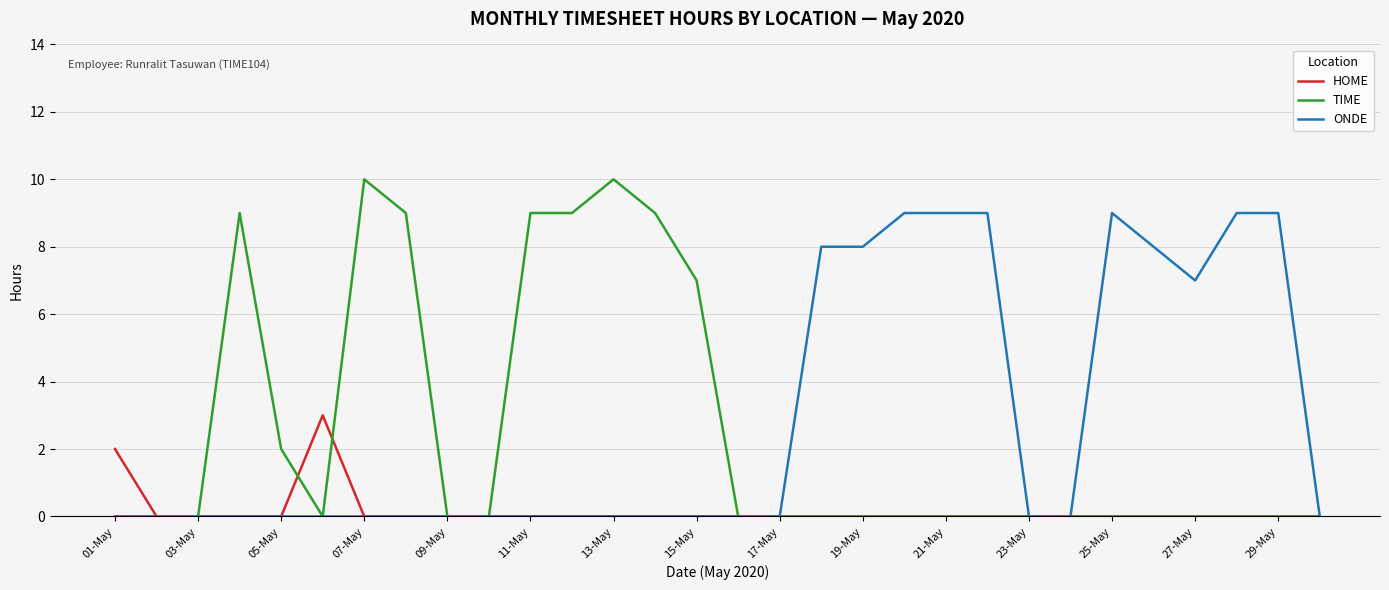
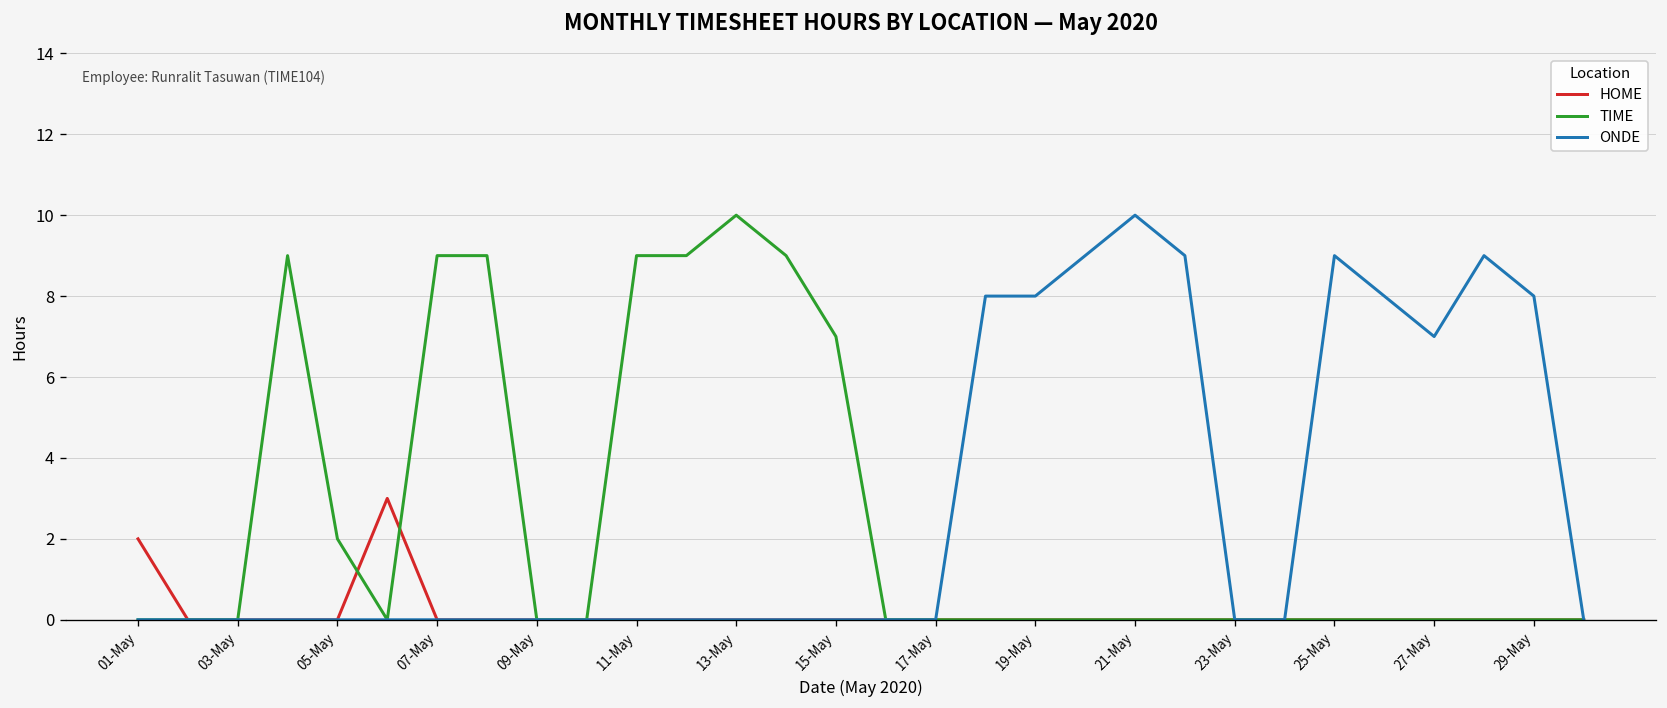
  {
    "HOME": {
      "01-May": 2
    },
    "TIME": {
      "05-May": 2,
-     "07-May": 10,
+     "07-May": 9,
      "11-May": 9,
      "13-May": 10,
      "15-May": 7
    },
    "ONDE": {
      "19-May": 8,
-     "21-May": 9,
+     "21-May": 10,
      "25-May": 9,
      "27-May": 7,
-     "29-May": 9
+     "29-May": 8
    }
  }
